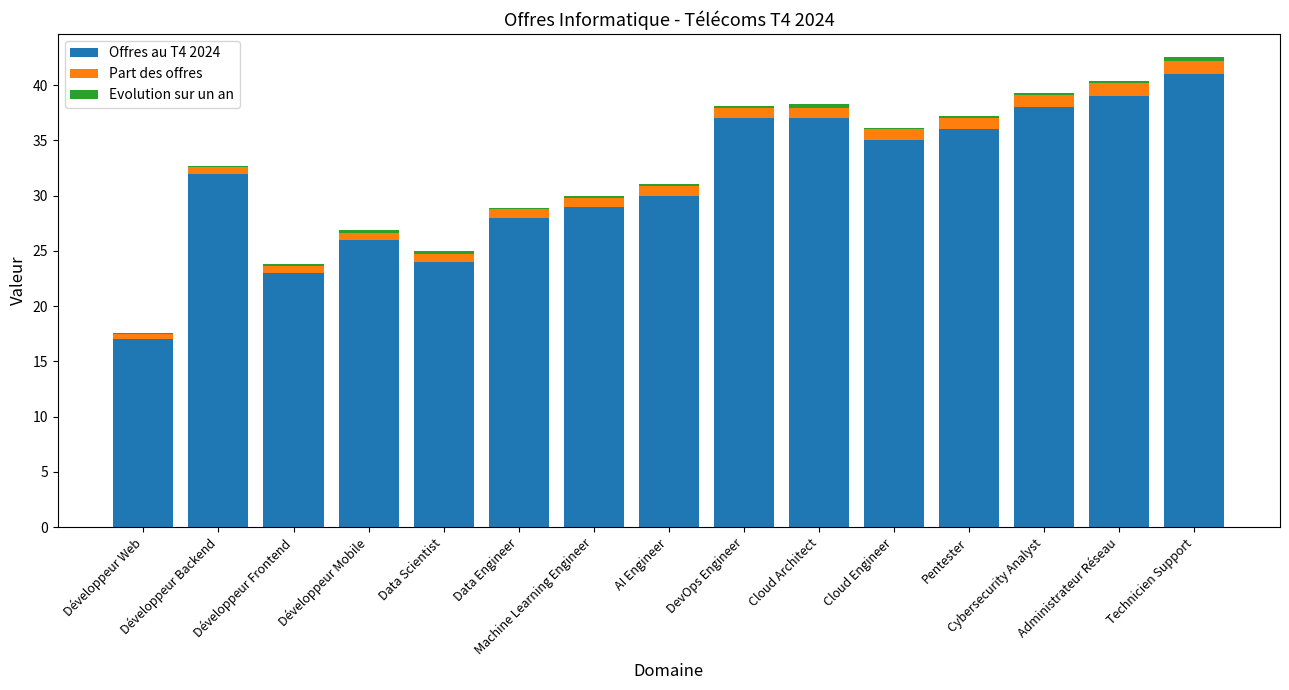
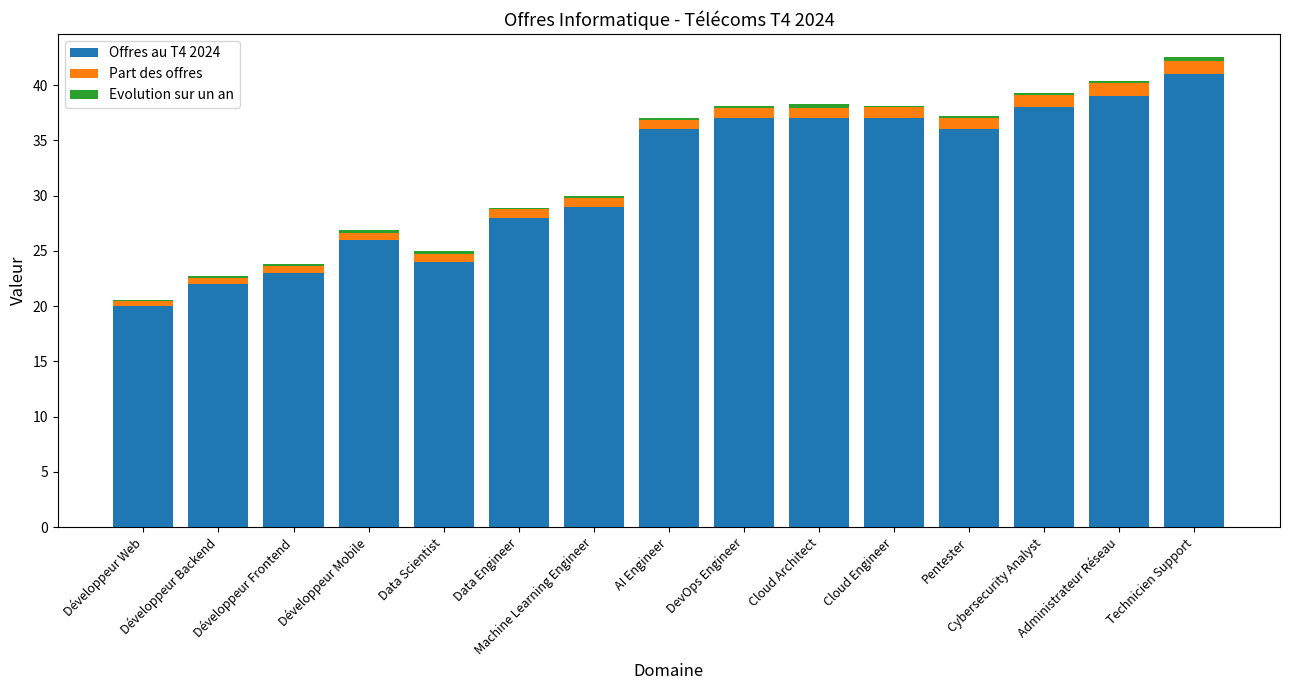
  {
    "Offres au T4 2024": {
-     "Développeur Web": 17,
-     "Développeur Backend": 32,
+     "Développeur Web": 20,
+     "Développeur Backend": 22,
      "Développeur Frontend": 23,
      "Développeur Mobile": 26,
      "Data Scientist": 24,
      "Data Engineer": 28,
      "Machine Learning Engineer": 29,
-     "AI Engineer": 30,
+     "AI Engineer": 36,
      "DevOps Engineer": 37,
      "Cloud Architect": 37,
-     "Cloud Engineer": 35,
+     "Cloud Engineer": 37,
      "Pentester": 36,
      "Cybersecurity Analyst": 38,
      "Administrateur Réseau": 39,
      "Technicien Support": 41
    },
    "Part des offres": {
      "Développeur Web": 0.5,
      "Développeur Backend": 0.6,
      "Développeur Frontend": 0.6,
      "Développeur Mobile": 0.6,
      "Data Scientist": 0.7,
      "Data Engineer": 0.8,
      "Machine Learning Engineer": 1,
      "AI Engineer": 1,
      "DevOps Engineer": 1,
      "Cloud Architect": 1,
      "Cloud Engineer": 1,
      "Pentester": 1,
      "Cybersecurity Analyst": 1,
      "Administrateur Réseau": 1,
      "Technicien Support": 1
    },
    "Evolution sur un an": {
      "Développeur Mobile": 0.3,
      "Data Scientist": 0.3,
      "DevOps Engineer": 0.3,
      "Cloud Architect": 0.3,
      "Administrateur Réseau": 0.3,
      "Technicien Support": 0.3
    }
  }
